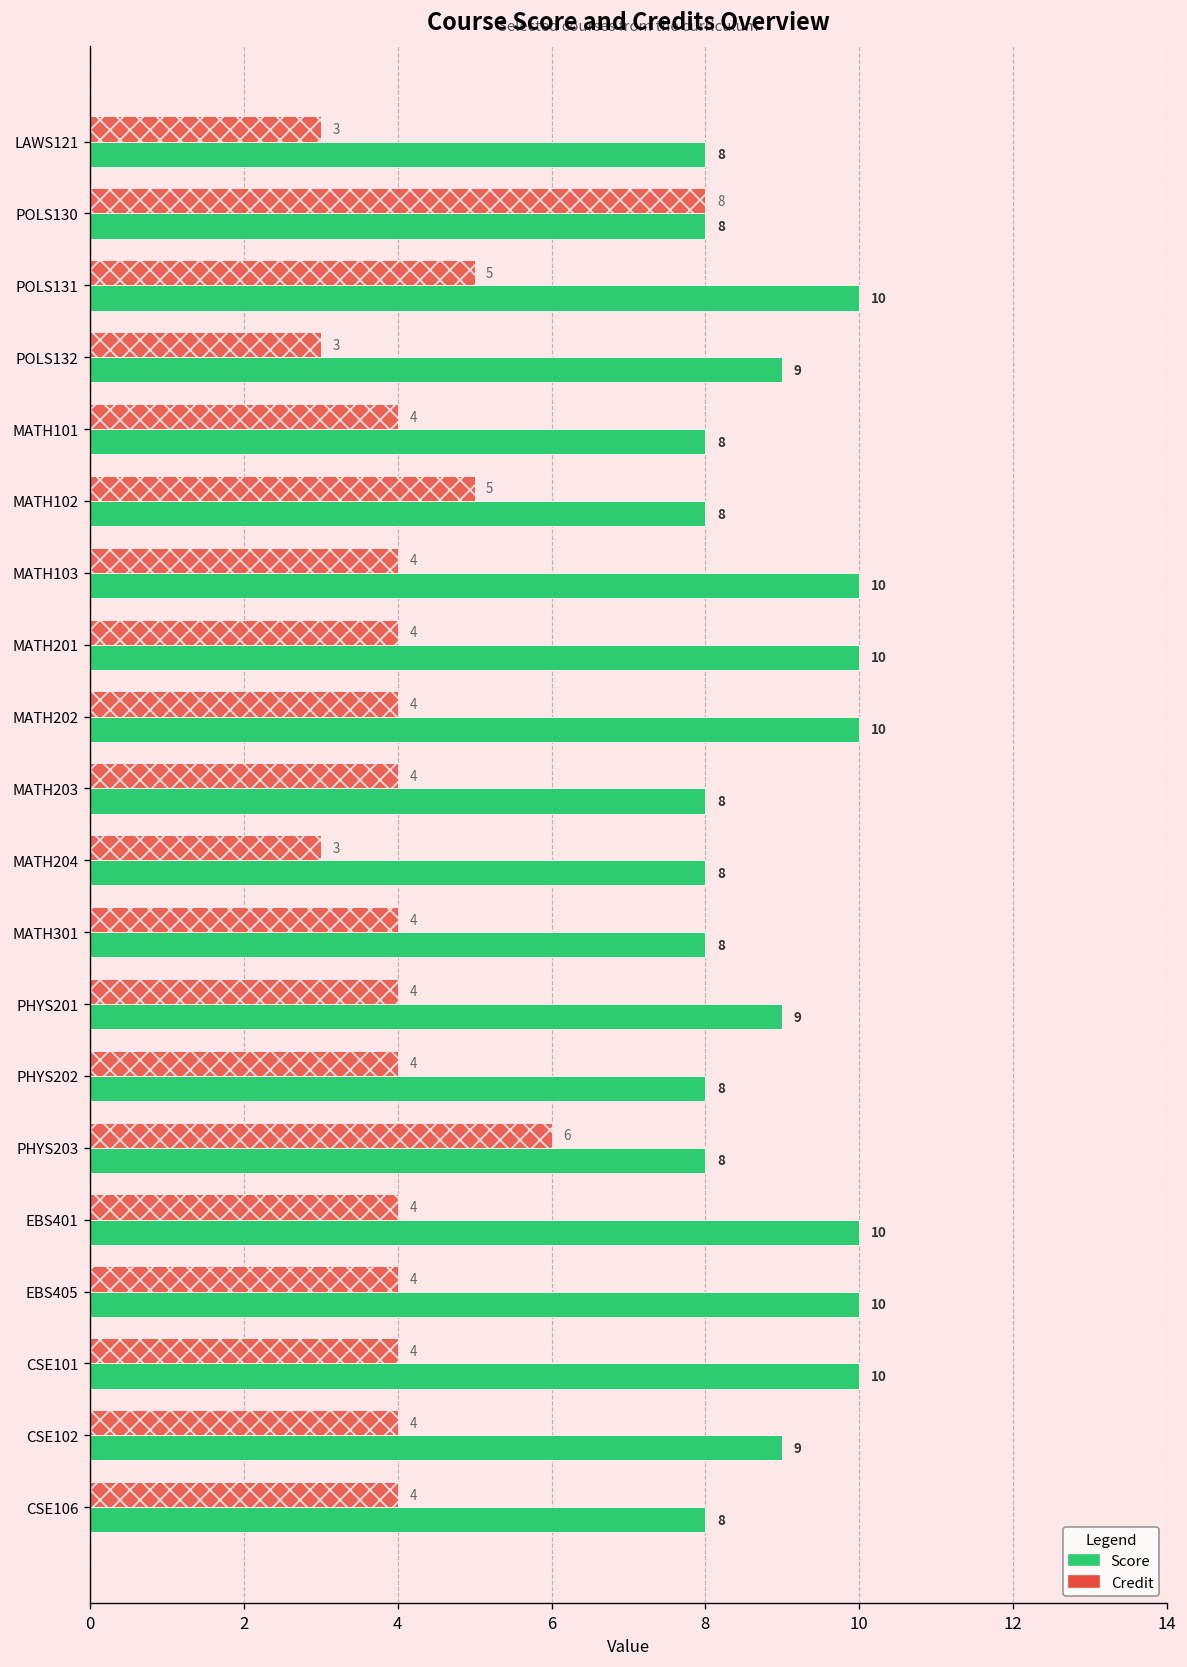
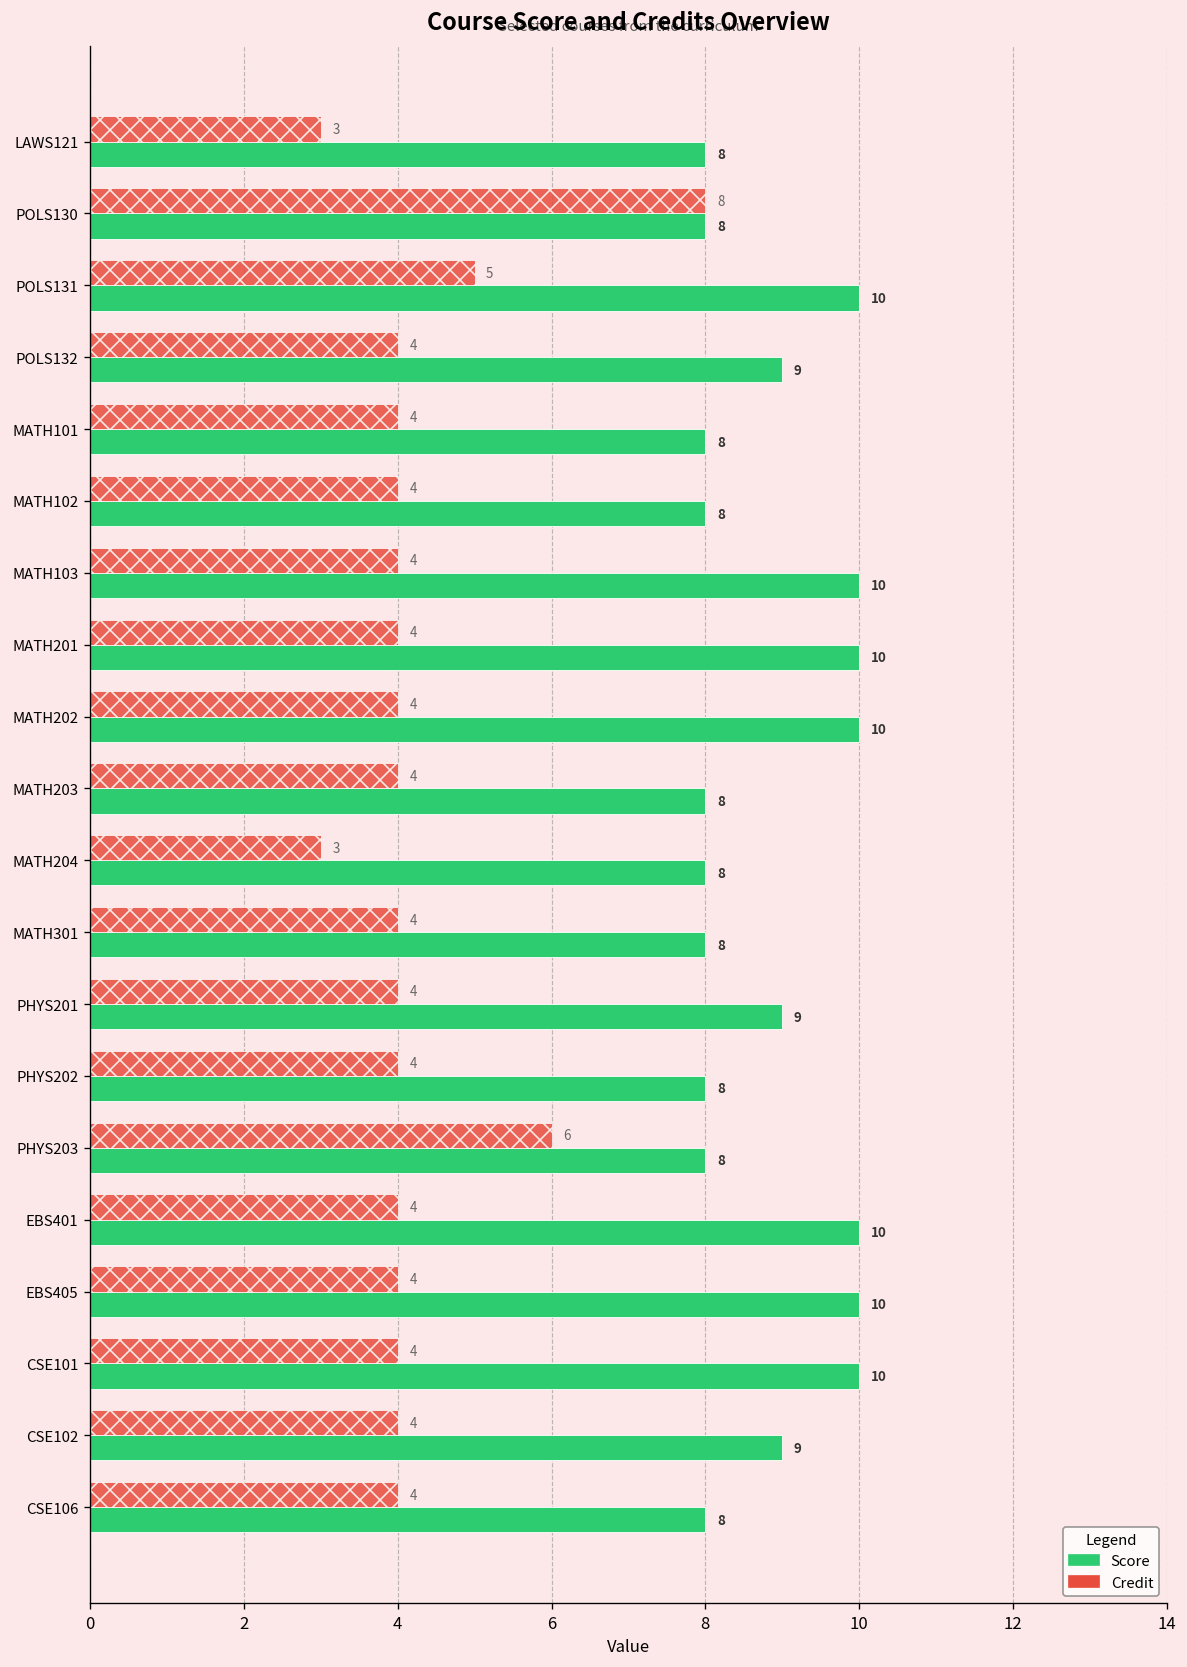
  {
    "Score": {
      "LAWS121": 8,
      "POLS130": 8,
      "POLS131": 10,
      "POLS132": 9,
      "MATH101": 8,
      "MATH102": 8,
      "MATH103": 10,
      "MATH201": 10,
      "MATH202": 10,
      "MATH203": 8,
      "MATH204": 8,
      "MATH301": 8,
      "PHYS201": 9,
      "PHYS202": 8,
      "PHYS203": 8,
      "EBS401": 10,
      "EBS405": 10,
      "CSE101": 10,
      "CSE102": 9,
      "CSE106": 8
    },
    "Credit": {
      "LAWS121": 3,
      "POLS130": 8,
      "POLS131": 5,
-     "POLS132": 3,
+     "POLS132": 4,
      "MATH101": 4,
-     "MATH102": 5,
+     "MATH102": 4,
      "MATH103": 4,
      "MATH201": 4,
      "MATH202": 4,
      "MATH203": 4,
      "MATH204": 3,
      "MATH301": 4,
      "PHYS201": 4,
      "PHYS202": 4,
      "PHYS203": 6,
      "EBS401": 4,
      "EBS405": 4,
      "CSE101": 4,
      "CSE102": 4,
      "CSE106": 4
    }
  }
